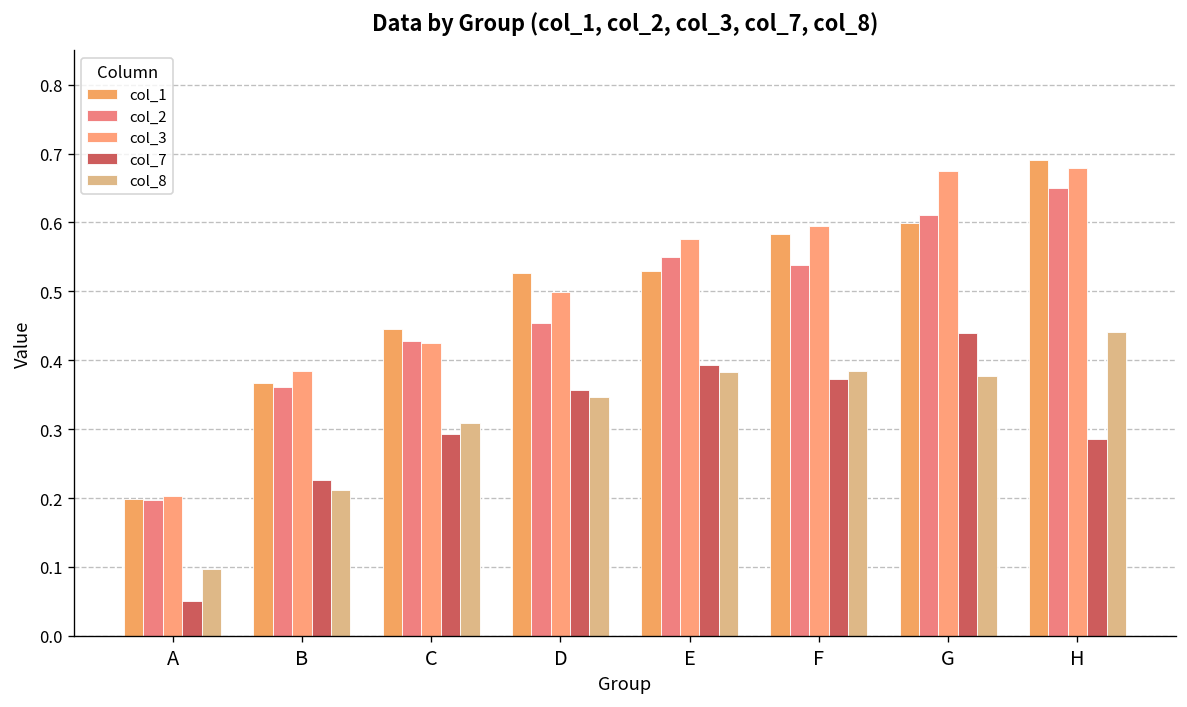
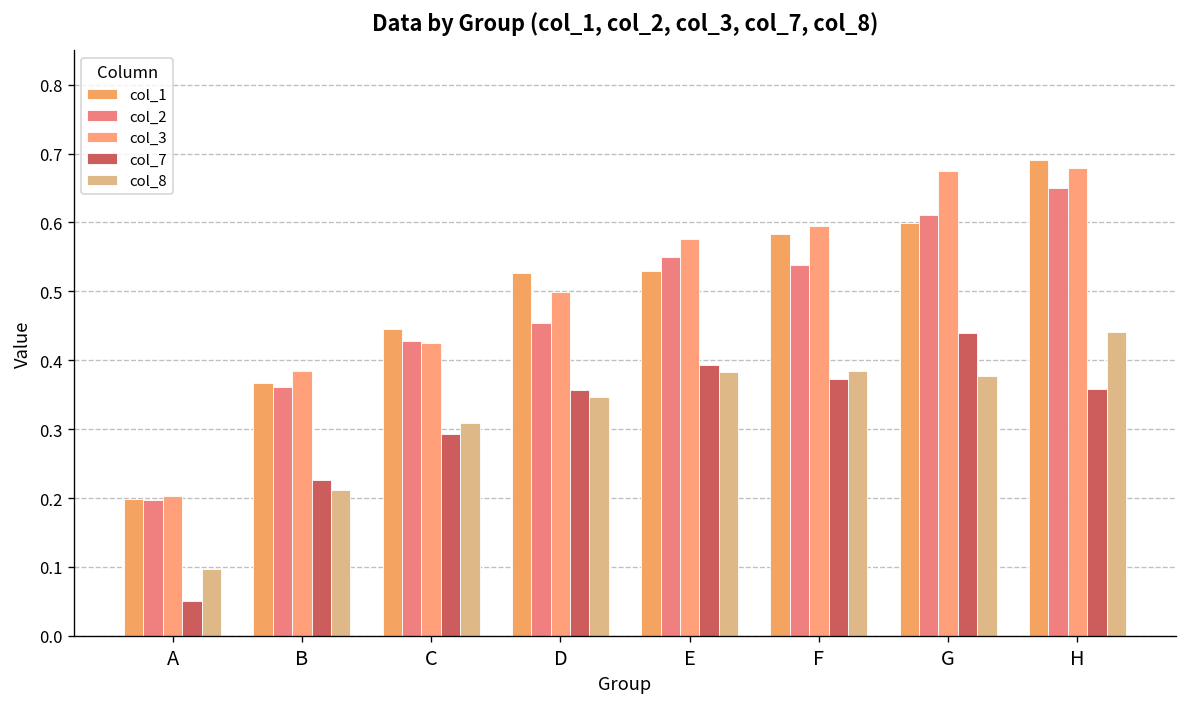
  {
    "col_7": {
      "A": 0.05,
      "B": 0.23,
      "C": 0.29,
      "D": 0.36,
      "E": 0.39,
      "F": 0.37,
      "G": 0.44,
-     "H": 0.29
+     "H": 0.36
    }
  }
